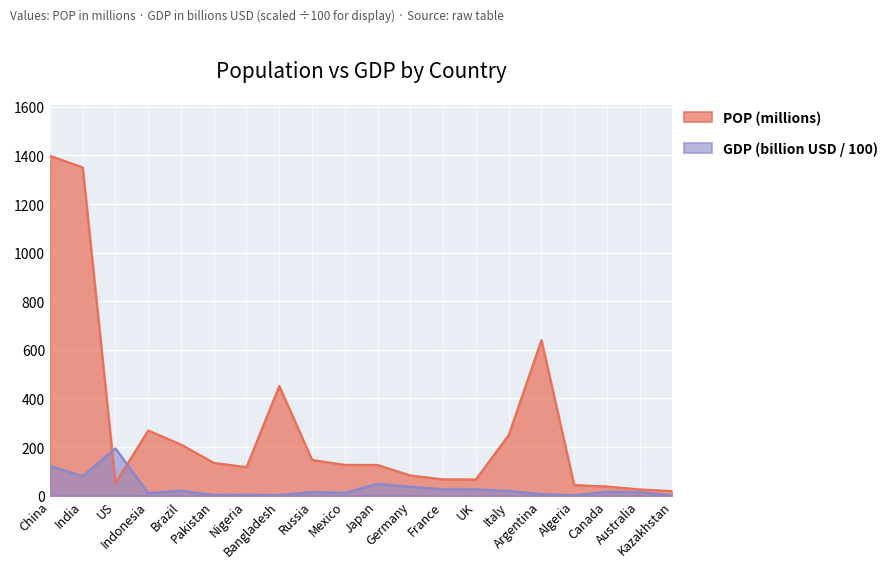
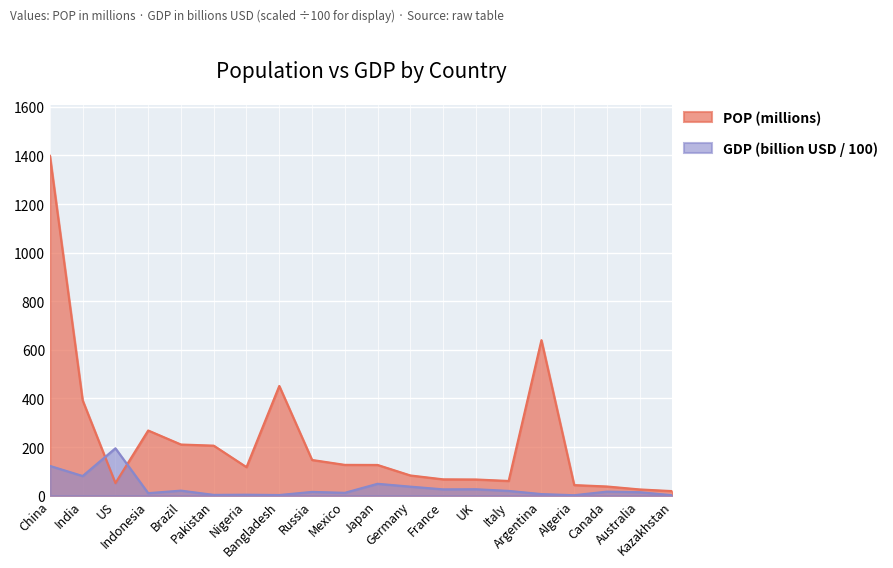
  {
    "POP (millions)": {
      "China": 1400,
-     "India": 1350,
+     "India": 390,
      "US": 50,
      "Indonesia": 270,
      "Brazil": 210,
-     "Pakistan": 130,
+     "Pakistan": 210,
      "Nigeria": 120,
      "Bangladesh": 450,
      "Russia": 150,
      "Mexico": 130,
      "Japan": 130,
      "Germany": 80,
      "France": 70,
      "UK": 70,
-     "Italy": 250,
+     "Italy": 60,
      "Argentina": 640,
      "Algeria": 40,
      "Canada": 40,
      "Australia": 30,
      "Kazakhstan": 20
    },
    "GDP (billion USD / 100)": {
      "China": 120,
      "India": 80,
      "US": 190,
      "Indonesia": 10,
      "Brazil": 20,
      "Pakistan": 0,
      "Nigeria": 0,
      "Bangladesh": 0,
      "Russia": 20,
      "Mexico": 10,
      "Japan": 50,
      "Germany": 40,
      "France": 30,
      "UK": 30,
      "Italy": 20,
      "Argentina": 10,
      "Algeria": 0,
      "Canada": 20,
      "Australia": 10,
      "Kazakhstan": 0
    }
  }
